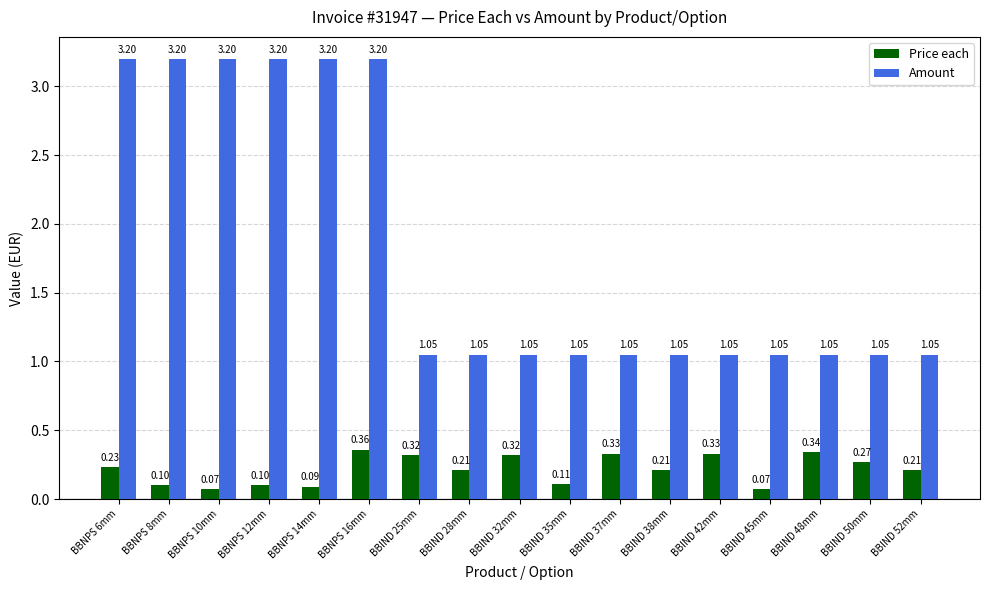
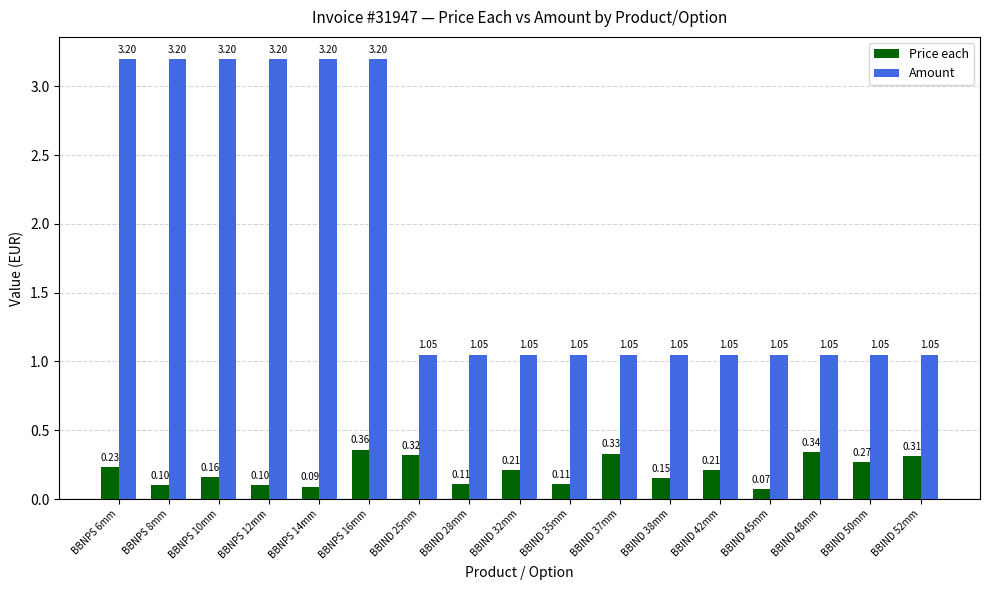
  {
    "Price each": {
      "BBNPS 6mm": 0.23,
      "BBNPS 8mm": 0.10,
-     "BBNPS 10mm": 0.07,
+     "BBNPS 10mm": 0.16,
      "BBNPS 12mm": 0.10,
      "BBNPS 14mm": 0.09,
      "BBNPS 16mm": 0.36,
      "BBIND 25mm": 0.32,
-     "BBIND 28mm": 0.21,
-     "BBIND 32mm": 0.32,
+     "BBIND 28mm": 0.11,
+     "BBIND 32mm": 0.21,
      "BBIND 35mm": 0.11,
      "BBIND 37mm": 0.33,
-     "BBIND 38mm": 0.21,
-     "BBIND 42mm": 0.33,
+     "BBIND 38mm": 0.15,
+     "BBIND 42mm": 0.21,
      "BBIND 45mm": 0.07,
      "BBIND 48mm": 0.34,
      "BBIND 50mm": 0.27,
-     "BBIND 52mm": 0.21
+     "BBIND 52mm": 0.31
    },
    "Amount": {
      "BBNPS 6mm": 3.20,
      "BBNPS 8mm": 3.20,
      "BBNPS 10mm": 3.20,
      "BBNPS 12mm": 3.20,
      "BBNPS 14mm": 3.20,
      "BBNPS 16mm": 3.20,
      "BBIND 25mm": 1.05,
      "BBIND 28mm": 1.05,
      "BBIND 32mm": 1.05,
      "BBIND 35mm": 1.05,
      "BBIND 37mm": 1.05,
      "BBIND 38mm": 1.05,
      "BBIND 42mm": 1.05,
      "BBIND 45mm": 1.05,
      "BBIND 48mm": 1.05,
      "BBIND 50mm": 1.05,
      "BBIND 52mm": 1.05
    }
  }
